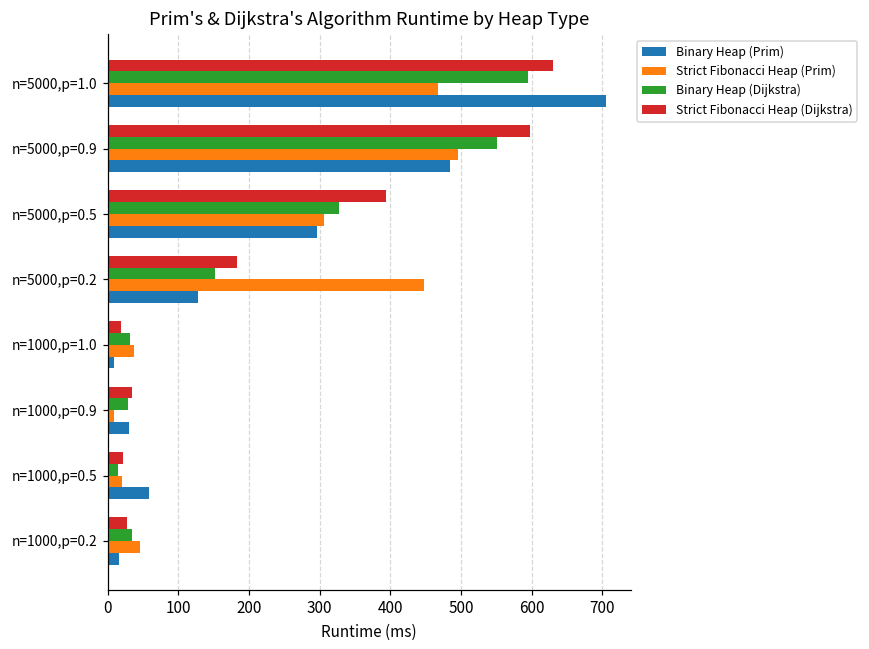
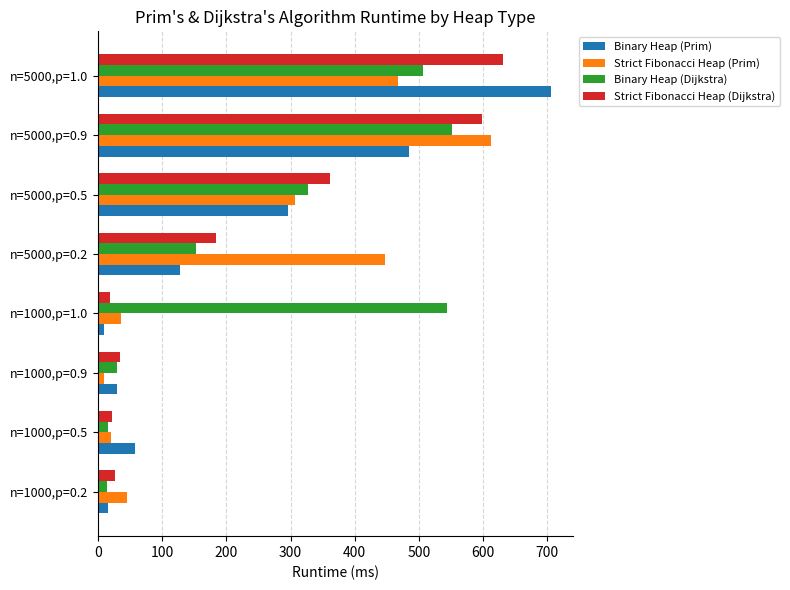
  {
    "Binary Heap (Prim)": {
      "n=5000,p=1.0": 700,
      "n=5000,p=0.9": 480,
      "n=5000,p=0.5": 300,
      "n=5000,p=0.2": 130,
      "n=1000,p=1.0": 10,
      "n=1000,p=0.9": 30,
      "n=1000,p=0.5": 60,
      "n=1000,p=0.2": 20
    },
    "Strict Fibonacci Heap (Prim)": {
      "n=5000,p=1.0": 470,
-     "n=5000,p=0.9": 500,
+     "n=5000,p=0.9": 610,
      "n=5000,p=0.5": 310,
      "n=5000,p=0.2": 450,
      "n=1000,p=1.0": 40,
      "n=1000,p=0.9": 10,
      "n=1000,p=0.5": 20,
      "n=1000,p=0.2": 40
    },
    "Binary Heap (Dijkstra)": {
-     "n=5000,p=1.0": 600,
+     "n=5000,p=1.0": 510,
      "n=5000,p=0.9": 550,
      "n=5000,p=0.5": 330,
      "n=5000,p=0.2": 150,
-     "n=1000,p=1.0": 30,
+     "n=1000,p=1.0": 540,
      "n=1000,p=0.9": 30,
      "n=1000,p=0.5": 20,
-     "n=1000,p=0.2": 30
+     "n=1000,p=0.2": 10
    },
    "Strict Fibonacci Heap (Dijkstra)": {
      "n=5000,p=1.0": 630,
      "n=5000,p=0.9": 600,
-     "n=5000,p=0.5": 390,
+     "n=5000,p=0.5": 360,
      "n=5000,p=0.2": 180,
      "n=1000,p=1.0": 20,
      "n=1000,p=0.9": 30,
      "n=1000,p=0.5": 20,
      "n=1000,p=0.2": 30
    }
  }
